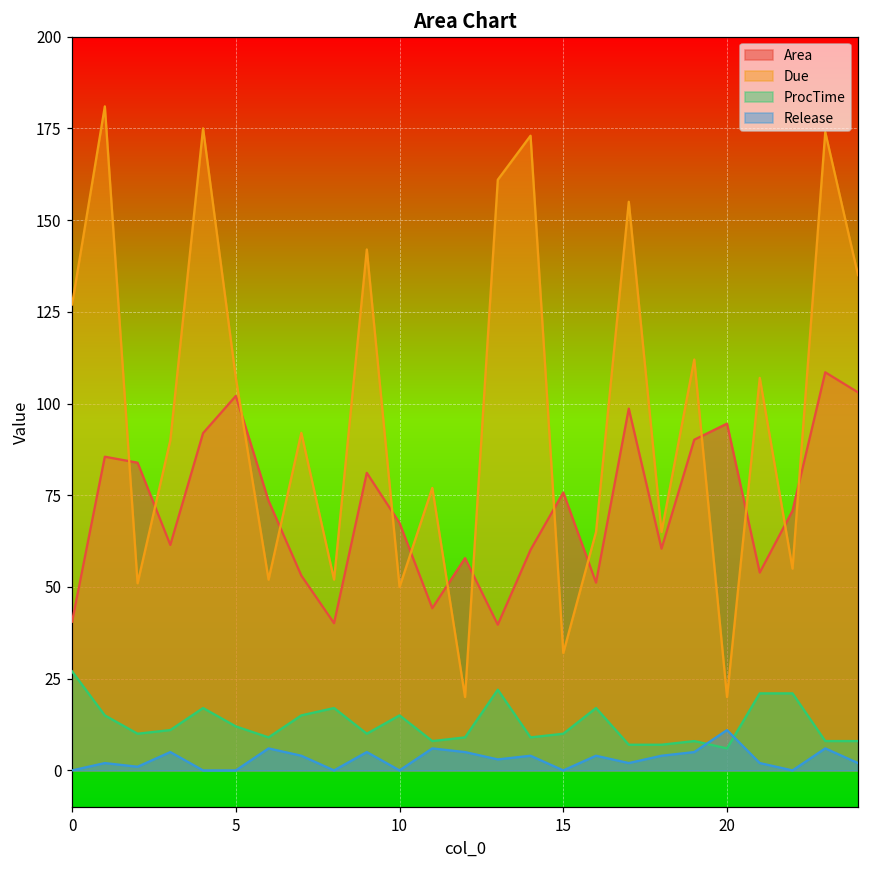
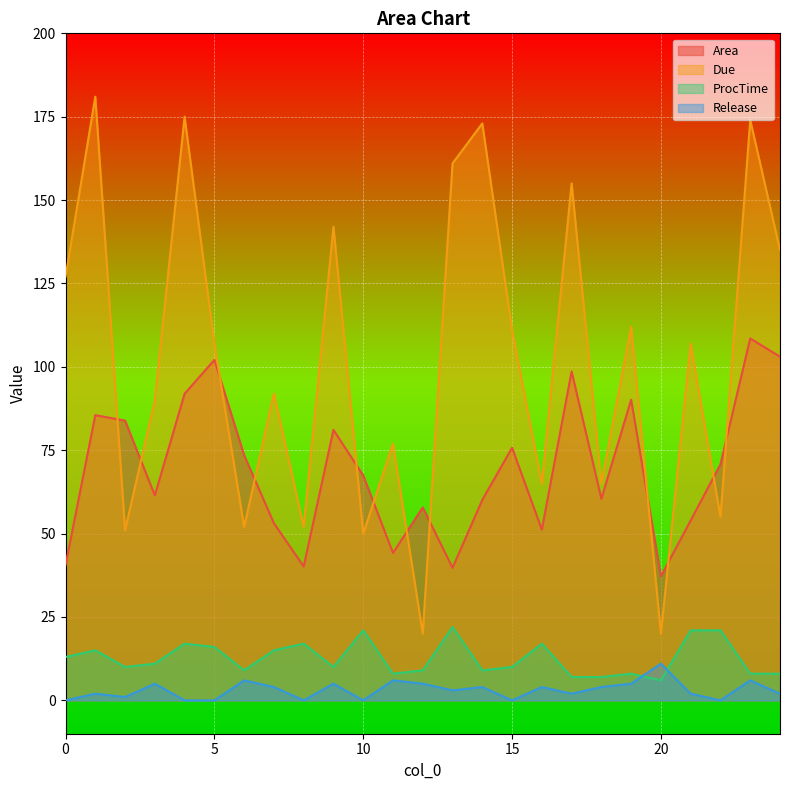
  {
    "Area": {
      "0": 41,
      "5": 102,
      "10": 67,
      "15": 76,
-     "20": 95
+     "20": 37
    },
    "Due": {
      "0": 127,
      "5": 107,
      "10": 50,
-     "15": 32,
+     "15": 111,
      "20": 20
    },
    "ProcTime": {
-     "0": 27,
-     "5": 12,
-     "10": 15,
+     "0": 13,
+     "5": 16,
+     "10": 21,
      "15": 10,
      "20": 6
    },
    "Release": {
      "0": 0,
      "5": 0,
      "10": 0,
      "15": 0,
      "20": 11
    }
  }
